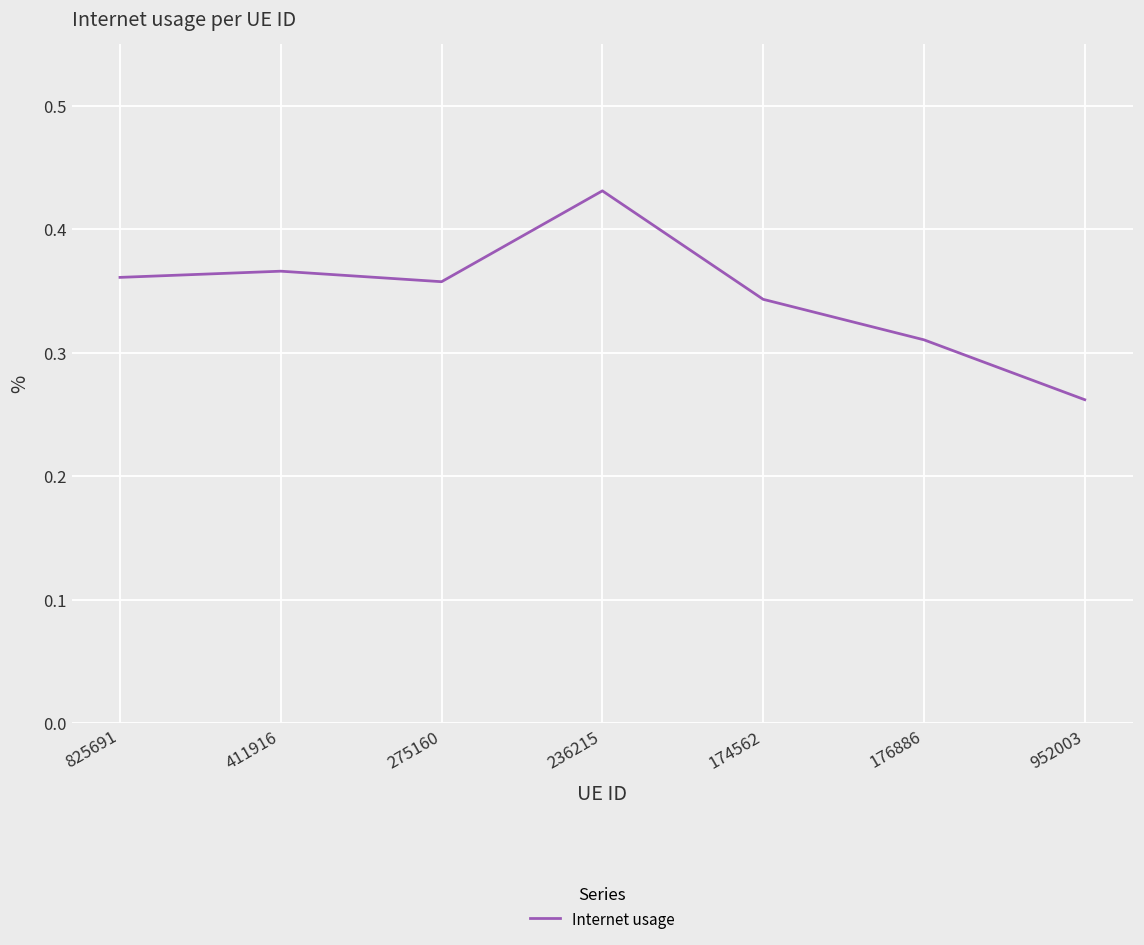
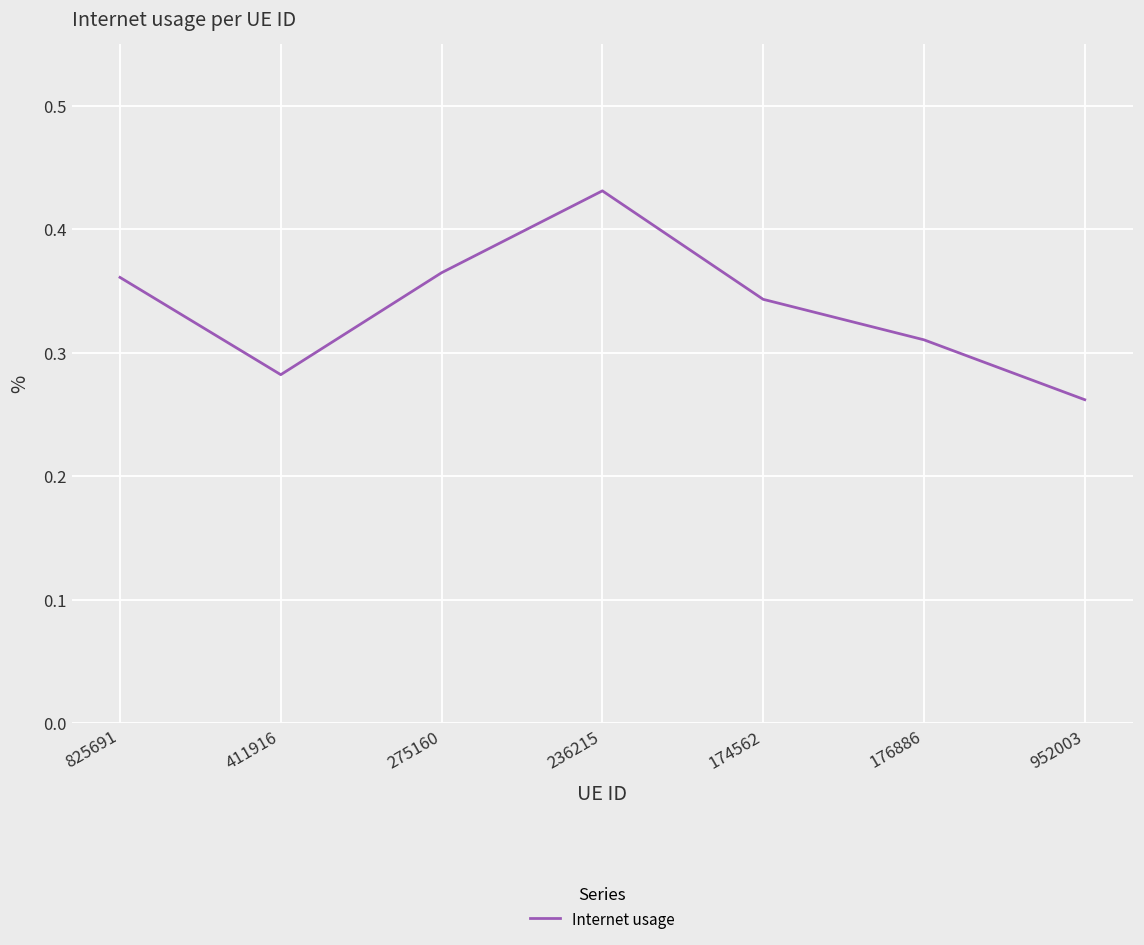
  {
    "825691": 0.361,
-   "411916": 0.366,
-   "275160": 0.357,
+   "411916": 0.282,
+   "275160": 0.365,
    "236215": 0.431,
    "174562": 0.343,
    "176886": 0.310,
    "952003": 0.262
  }
